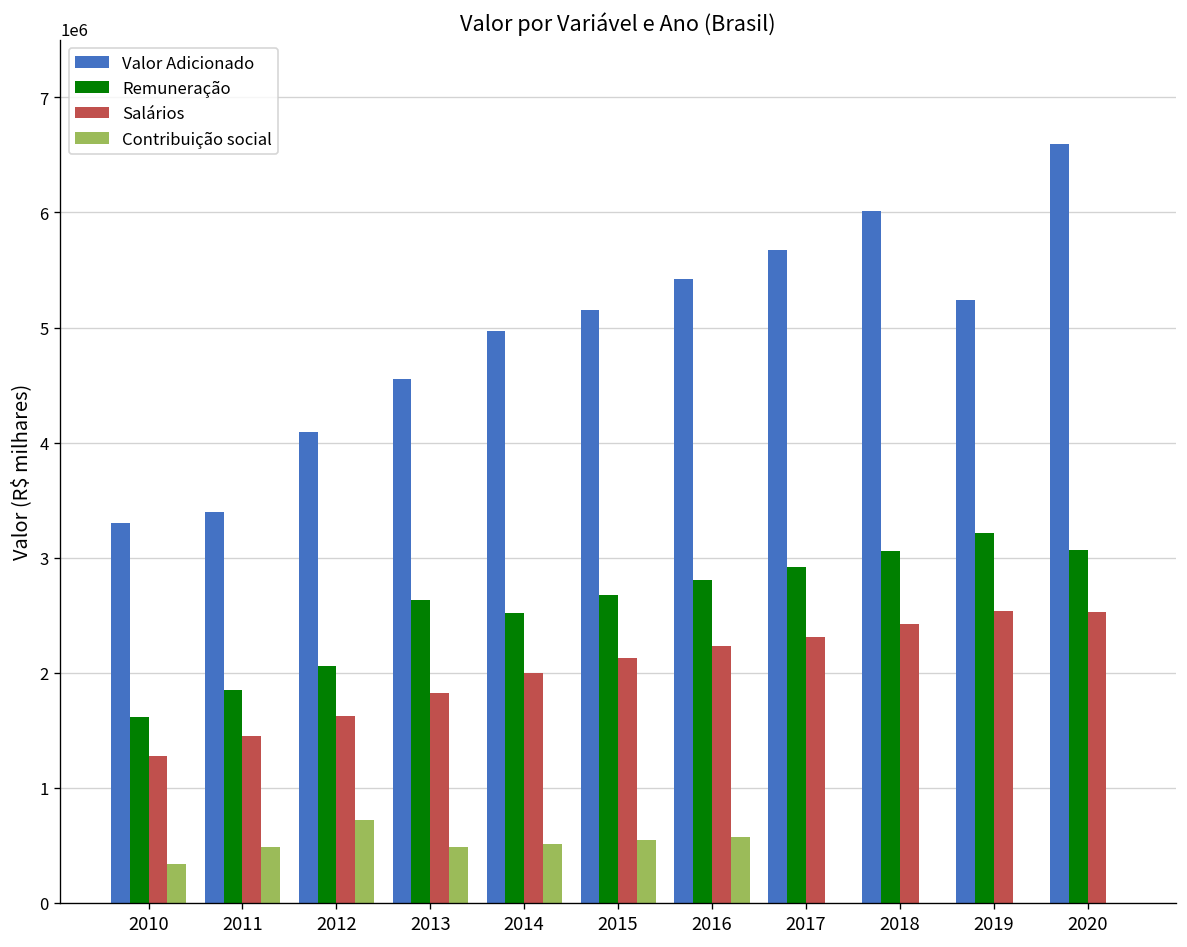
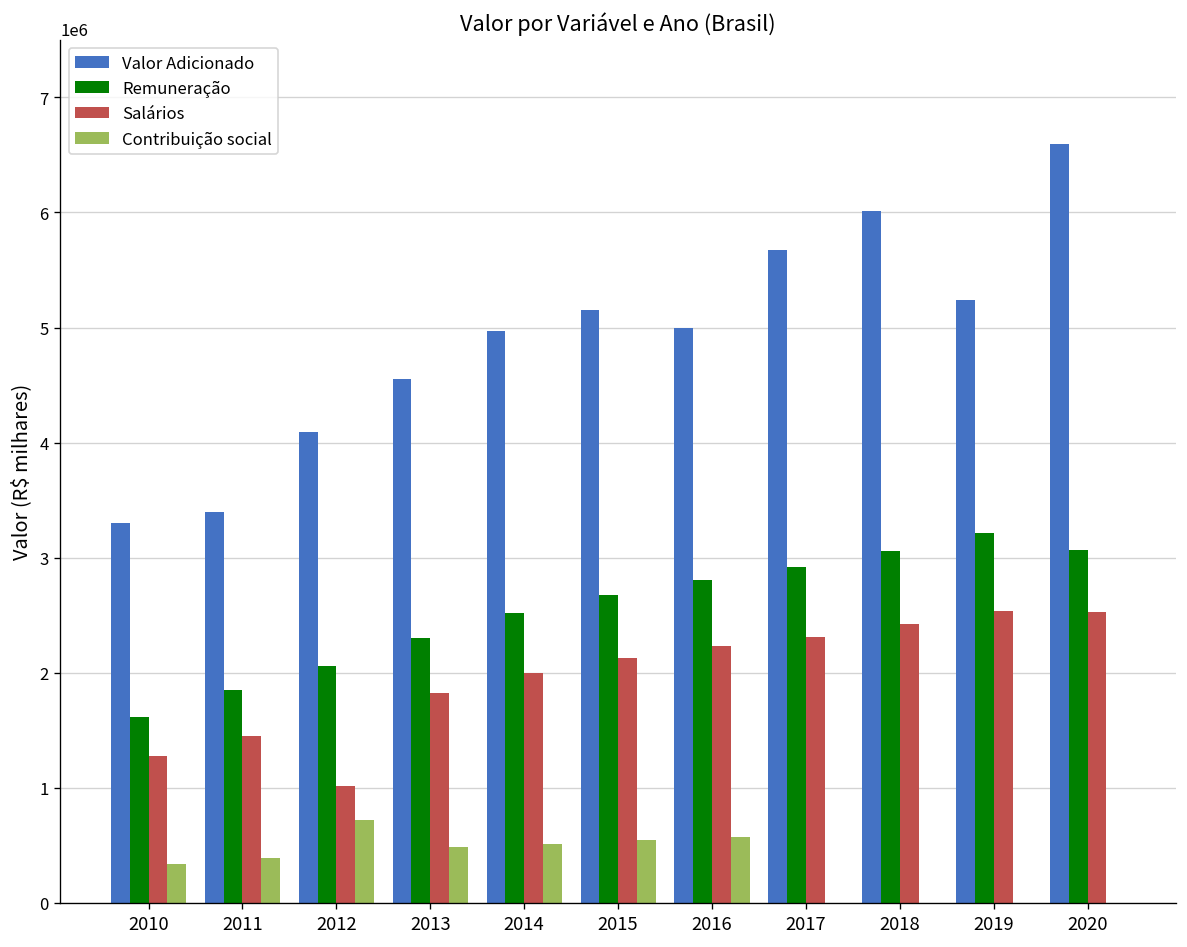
  {
    "Valor Adicionado": {
      "2010": 3300000,
      "2011": 3400000,
      "2012": 4100000,
      "2013": 4600000,
      "2014": 5000000,
      "2015": 5200000,
-     "2016": 5400000,
+     "2016": 5000000,
      "2017": 5700000,
      "2018": 6000000,
      "2019": 5200000,
      "2020": 6600000
    },
    "Remuneração": {
      "2010": 1600000,
      "2011": 1800000,
      "2012": 2100000,
-     "2013": 2600000,
+     "2013": 2300000,
      "2014": 2500000,
      "2015": 2700000,
      "2016": 2800000,
      "2017": 2900000,
      "2018": 3100000,
      "2019": 3200000,
      "2020": 3100000
    },
    "Salários": {
      "2010": 1300000,
      "2011": 1500000,
-     "2012": 1600000,
+     "2012": 1000000,
      "2013": 1800000,
      "2014": 2000000,
      "2015": 2100000,
      "2016": 2200000,
      "2017": 2300000,
      "2018": 2400000,
      "2019": 2500000,
      "2020": 2500000
    },
    "Contribuição social": {
      "2010": 300000,
-     "2011": 500000,
+     "2011": 400000,
      "2012": 700000,
      "2013": 500000,
      "2014": 500000,
      "2015": 500000,
      "2016": 600000,
      "2017": 0,
      "2018": 0,
      "2019": 0,
      "2020": 0
    }
  }
